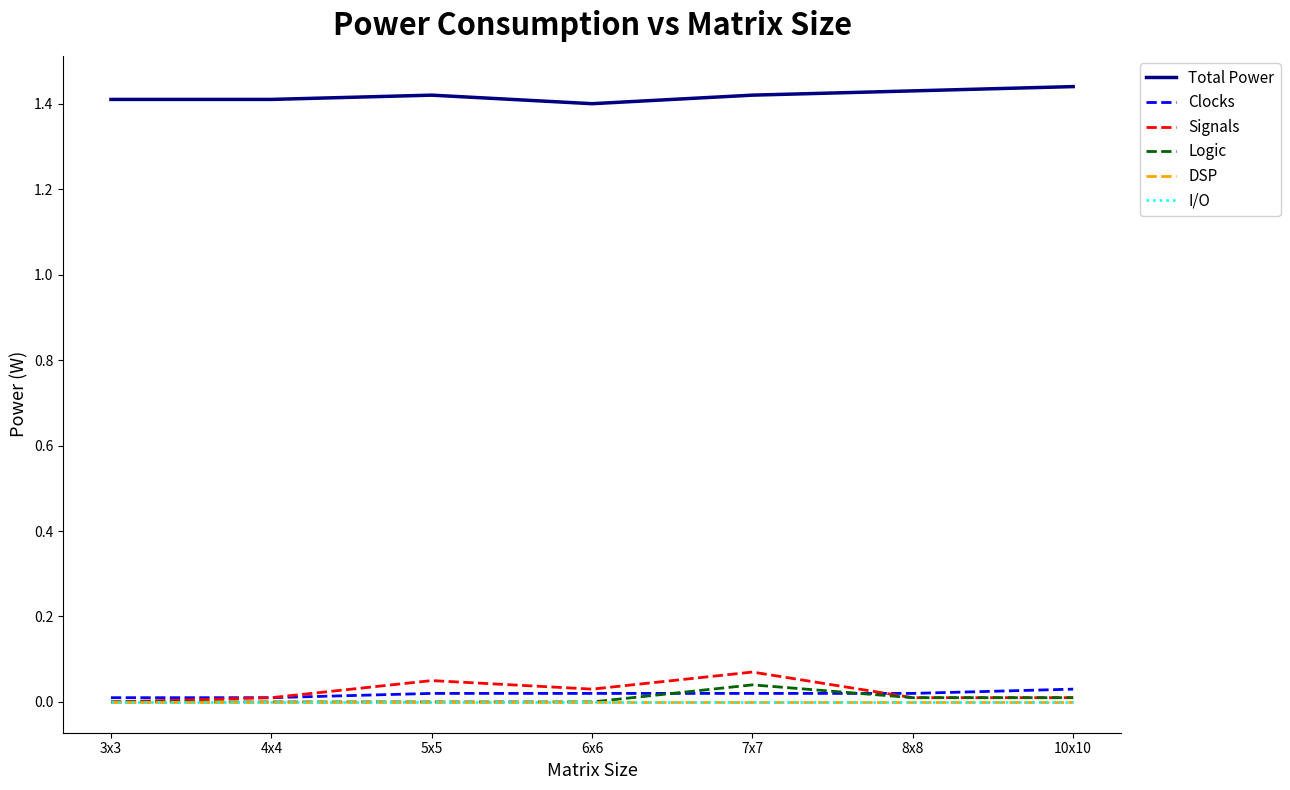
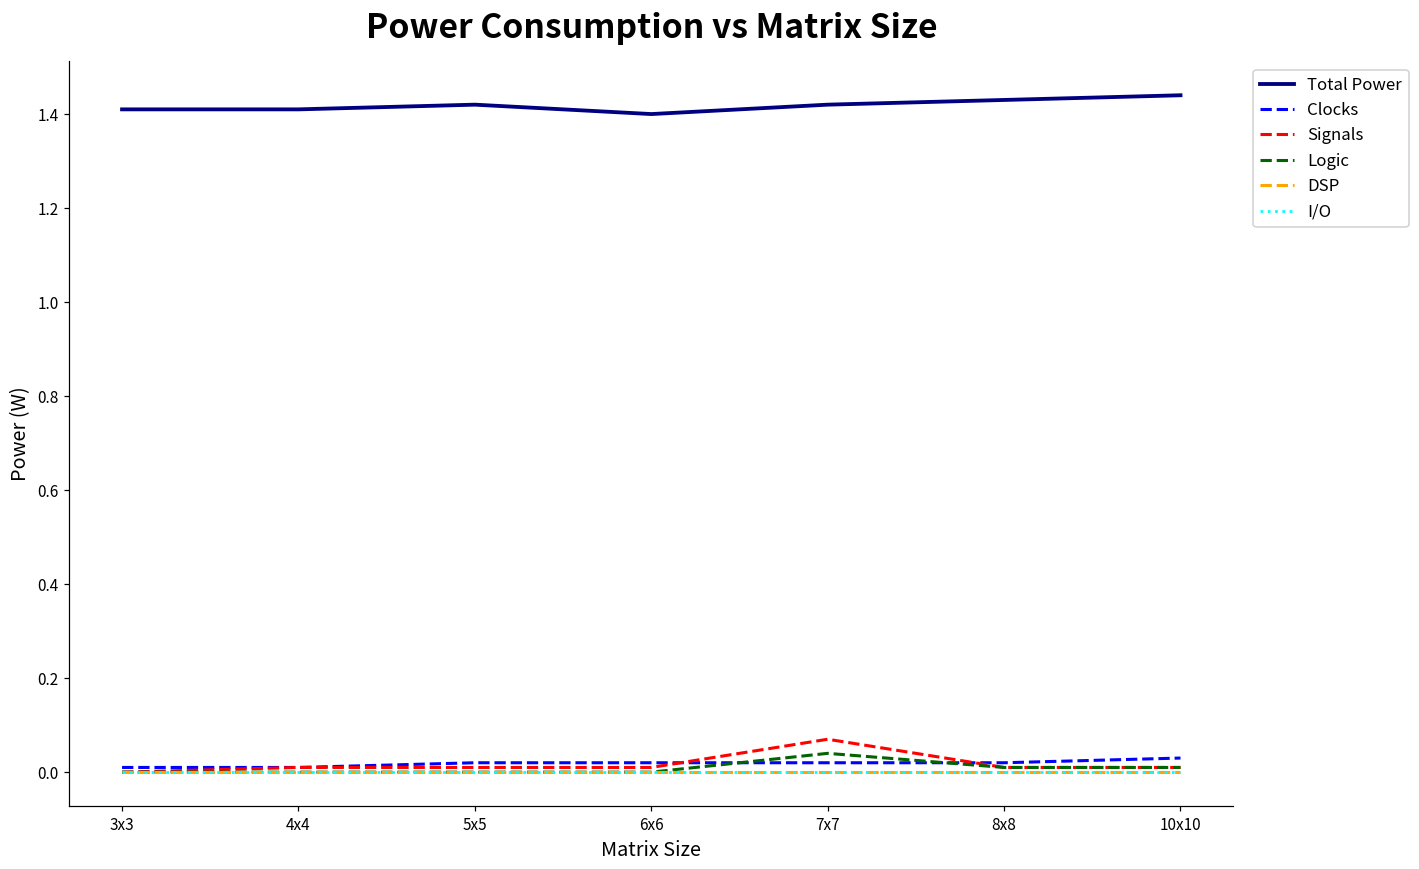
  {
    "Total Power": {
      "3x3": 1.41,
      "4x4": 1.41,
      "5x5": 1.42,
      "6x6": 1.40,
      "7x7": 1.42,
      "8x8": 1.43,
      "10x10": 1.44
    },
    "Clocks": {
      "3x3": 0.01,
      "5x5": 0.02,
      "6x6": 0.02,
      "7x7": 0.02,
      "8x8": 0.02,
      "10x10": 0.03
    },
    "Signals": {
-     "5x5": 0.05,
-     "6x6": 0.03,
+     "5x5": 0.01,
+     "6x6": 0.01,
      "7x7": 0.07
    },
    "Logic": {
      "7x7": 0.04
    },
    "I/O": {
      "7x7": 0.00,
      "8x8": 0.00,
      "10x10": 0.00
    }
  }
